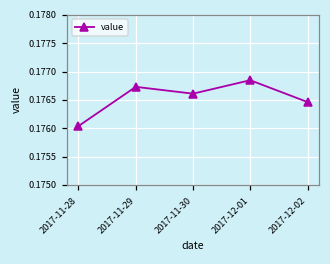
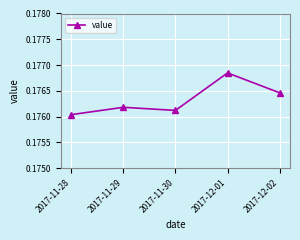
  {
    "2017-11-28": 0.1760,
-   "2017-11-29": 0.1767,
-   "2017-11-30": 0.1766,
+   "2017-11-29": 0.1762,
+   "2017-11-30": 0.1761,
    "2017-12-01": 0.1768,
    "2017-12-02": 0.1765
  }
